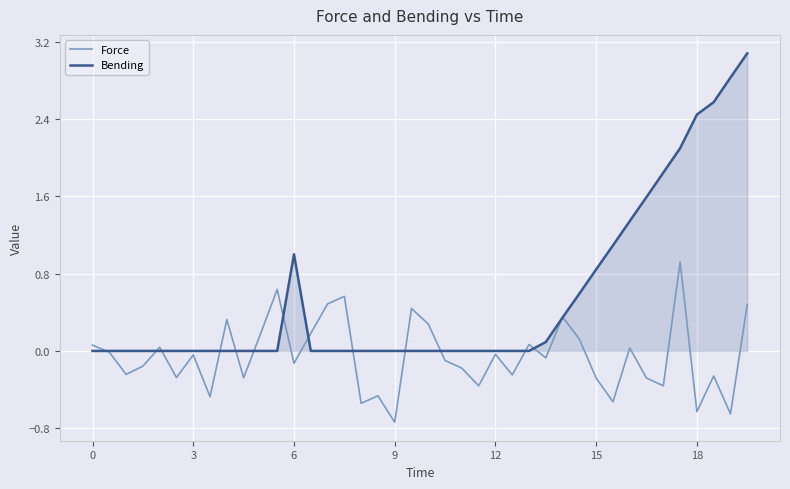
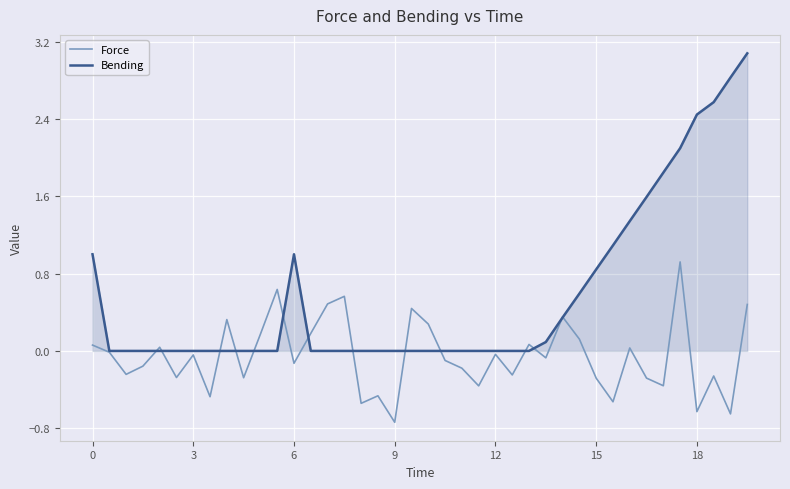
  {
    "Force": {
      "0": 0.1,
      "3": 0.0,
      "6": -0.1,
      "9": -0.7,
      "12": 0.0,
      "15": -0.3,
      "18": -0.6
    },
    "Bending": {
-     "0": 0,
+     "0": 1,
      "3": 0,
      "6": 1,
      "9": 0,
      "12": 0,
      "15": 0.8,
      "18": 2.4
    }
  }
